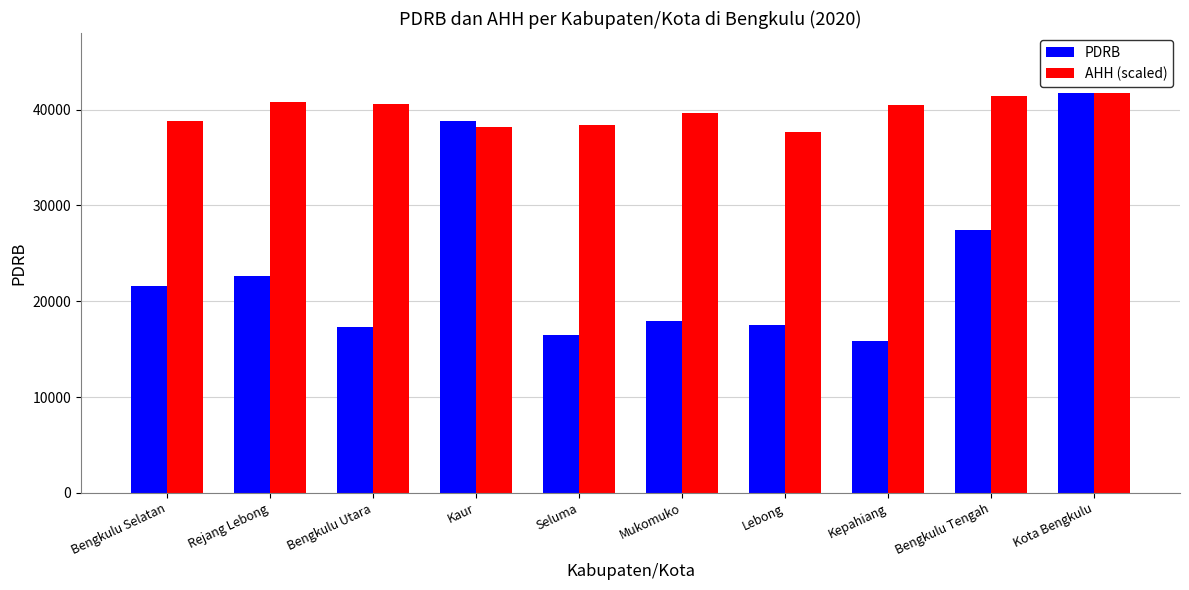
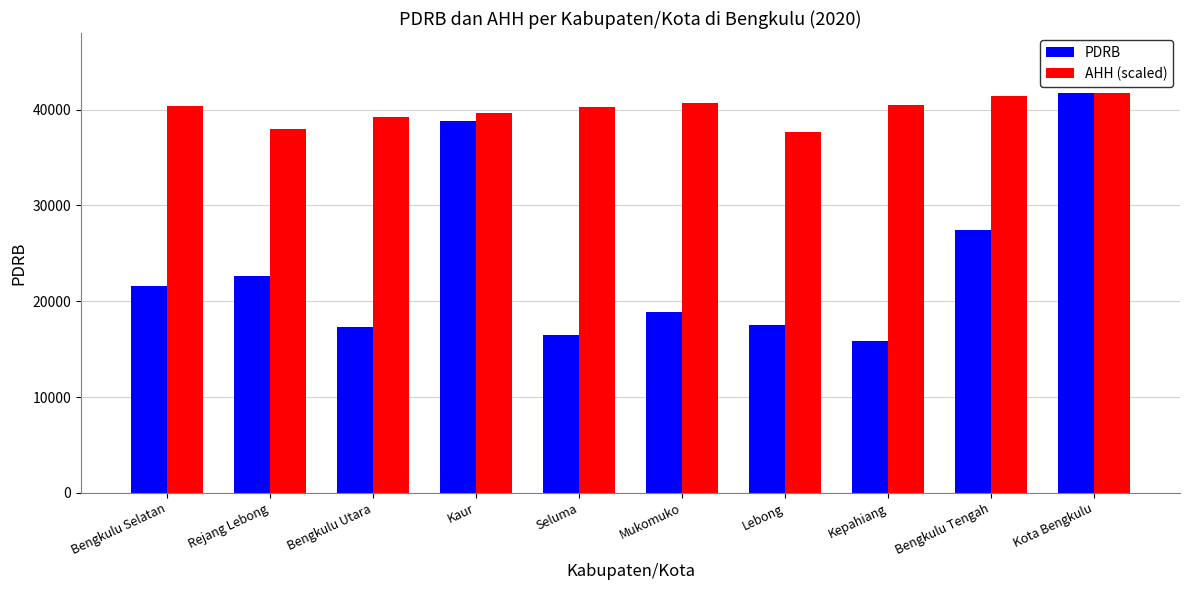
  {
    "PDRB": {
      "Bengkulu Selatan": 22000,
      "Rejang Lebong": 23000,
      "Bengkulu Utara": 17000,
      "Kaur": 39000,
      "Seluma": 16000,
-     "Mukomuko": 18000,
+     "Mukomuko": 19000,
      "Lebong": 18000,
      "Kepahiang": 16000,
      "Bengkulu Tengah": 27000,
      "Kota Bengkulu": 42000
    },
    "AHH (scaled)": {
-     "Bengkulu Selatan": 39000,
-     "Rejang Lebong": 41000,
-     "Bengkulu Utara": 41000,
-     "Kaur": 38000,
-     "Seluma": 38000,
-     "Mukomuko": 40000,
+     "Bengkulu Selatan": 40000,
+     "Rejang Lebong": 38000,
+     "Bengkulu Utara": 39000,
+     "Kaur": 40000,
+     "Seluma": 40000,
+     "Mukomuko": 41000,
      "Lebong": 38000,
      "Kepahiang": 40000,
      "Bengkulu Tengah": 41000,
      "Kota Bengkulu": 42000
    }
  }
